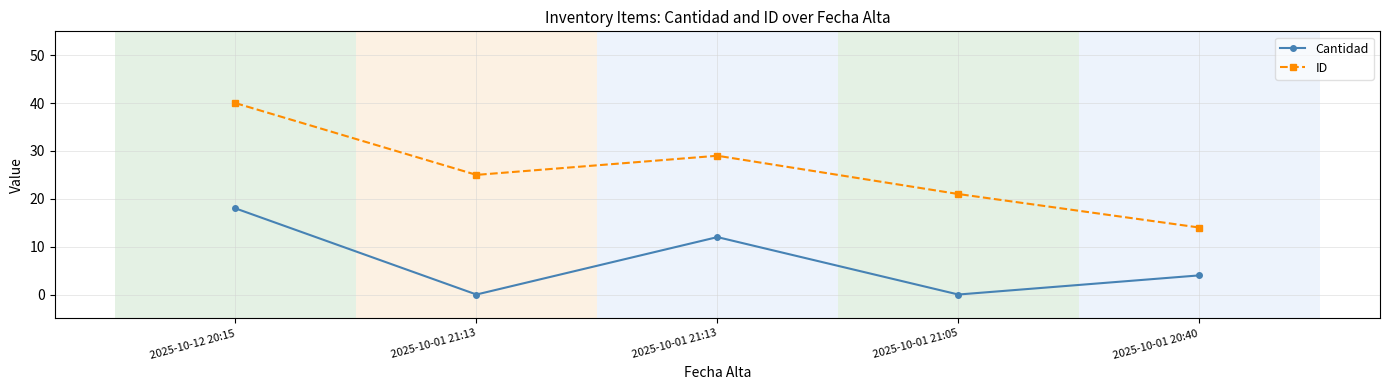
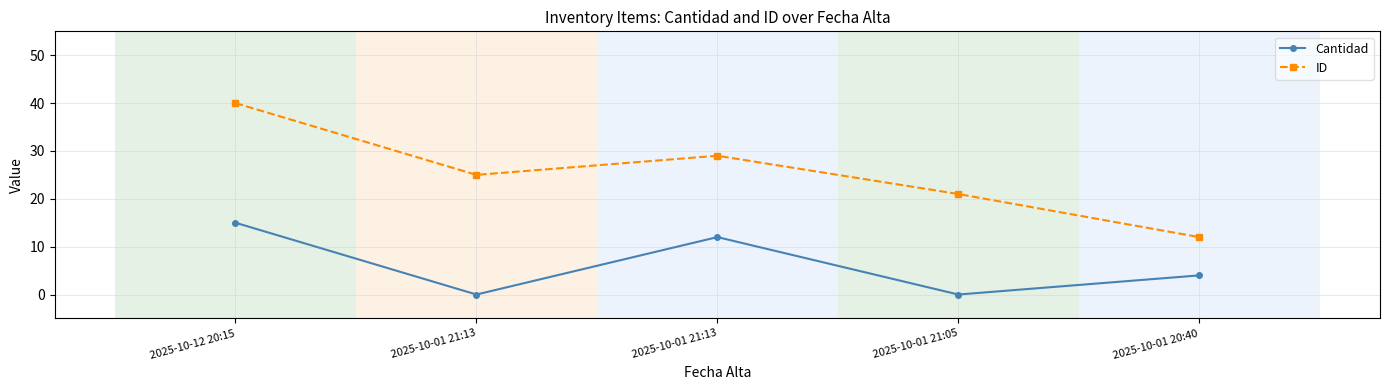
  {
    "Cantidad": {
-     "2025-10-12 20:15": 18,
+     "2025-10-12 20:15": 15,
      "2025-10-01 21:05": 0,
      "2025-10-01 20:40": 4
    },
    "ID": {
      "2025-10-12 20:15": 40,
      "2025-10-01 21:05": 21,
-     "2025-10-01 20:40": 14
+     "2025-10-01 20:40": 12
    }
  }
